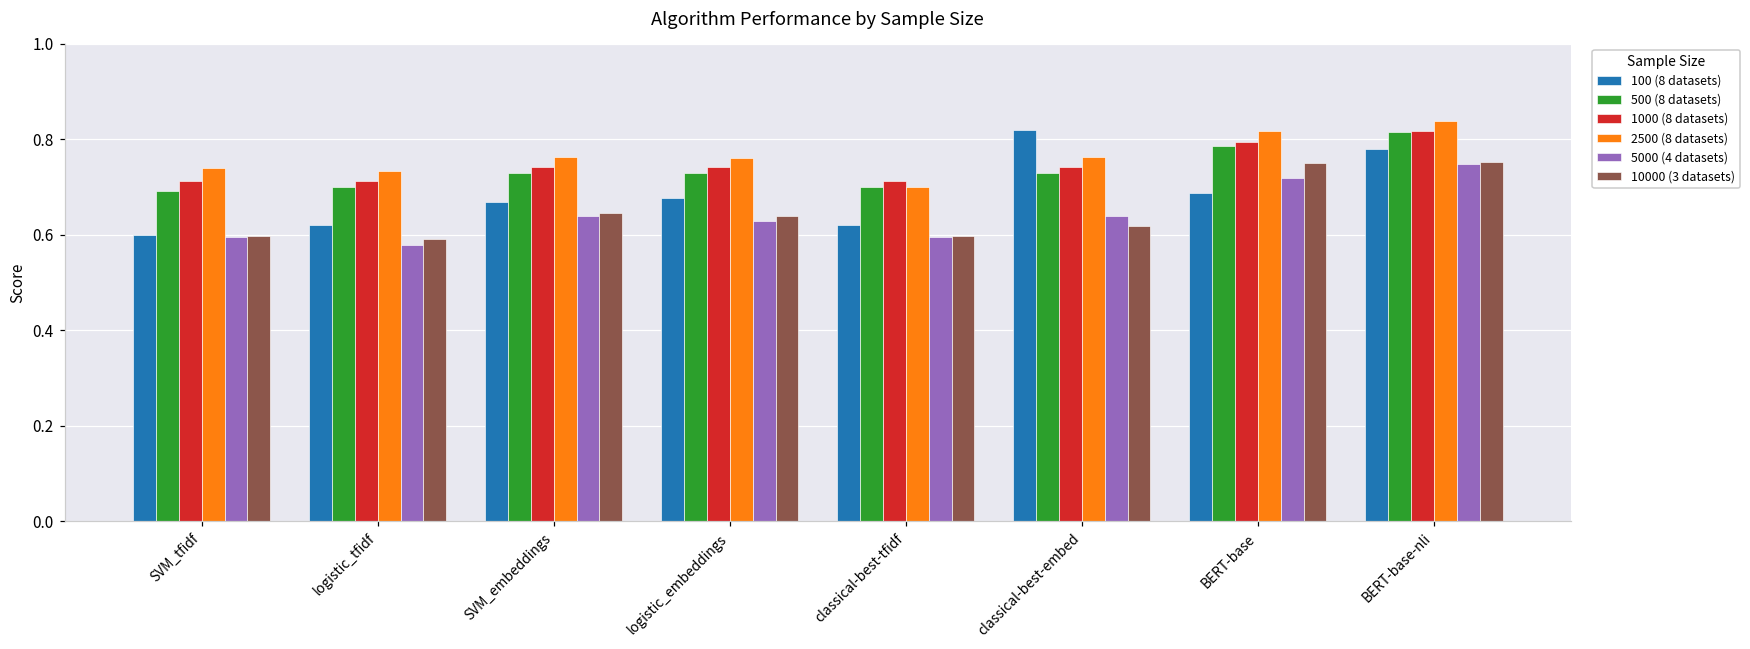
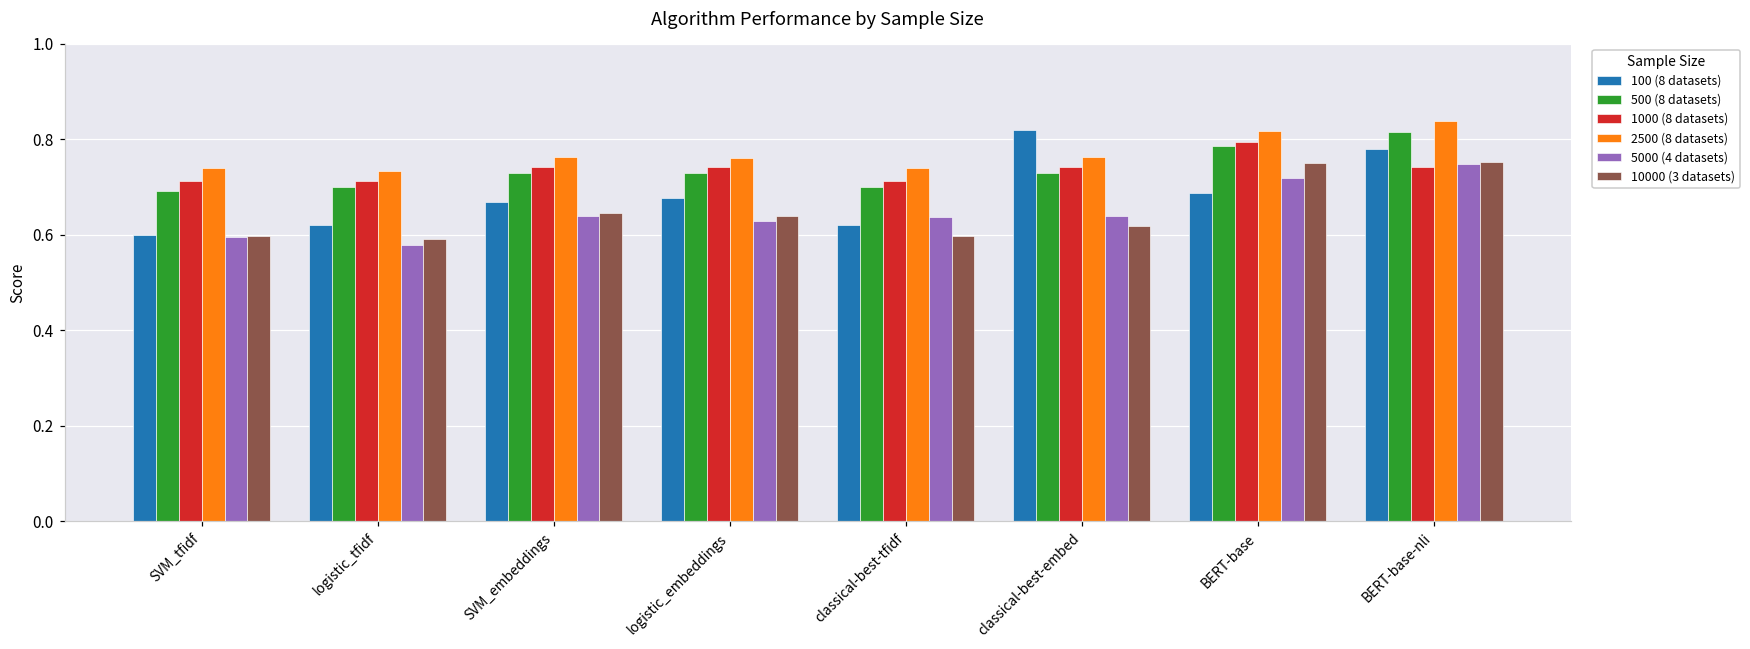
  {
    "100 (8 datasets)": {
      "SVM_tfidf": 0.60,
      "logistic_tfidf": 0.62,
      "SVM_embeddings": 0.67,
      "logistic_embeddings": 0.68,
      "classical-best-tfidf": 0.62,
      "classical-best-embed": 0.82,
      "BERT-base": 0.69,
      "BERT-base-nli": 0.78
    },
    "500 (8 datasets)": {
      "SVM_tfidf": 0.69,
      "logistic_tfidf": 0.70,
      "SVM_embeddings": 0.73,
      "logistic_embeddings": 0.73,
      "classical-best-tfidf": 0.70,
      "classical-best-embed": 0.73,
      "BERT-base": 0.79,
      "BERT-base-nli": 0.81
    },
    "1000 (8 datasets)": {
      "SVM_tfidf": 0.71,
      "logistic_tfidf": 0.71,
      "SVM_embeddings": 0.74,
      "logistic_embeddings": 0.74,
      "classical-best-tfidf": 0.71,
      "classical-best-embed": 0.74,
      "BERT-base": 0.80,
-     "BERT-base-nli": 0.82
+     "BERT-base-nli": 0.74
    },
    "2500 (8 datasets)": {
      "SVM_tfidf": 0.74,
      "logistic_tfidf": 0.73,
      "SVM_embeddings": 0.76,
      "logistic_embeddings": 0.76,
-     "classical-best-tfidf": 0.70,
+     "classical-best-tfidf": 0.74,
      "classical-best-embed": 0.76,
      "BERT-base": 0.82,
      "BERT-base-nli": 0.84
    },
    "5000 (4 datasets)": {
      "SVM_tfidf": 0.59,
      "logistic_tfidf": 0.58,
      "SVM_embeddings": 0.64,
      "logistic_embeddings": 0.63,
-     "classical-best-tfidf": 0.59,
+     "classical-best-tfidf": 0.64,
      "classical-best-embed": 0.64,
      "BERT-base": 0.72,
      "BERT-base-nli": 0.75
    },
    "10000 (3 datasets)": {
      "SVM_tfidf": 0.60,
      "logistic_tfidf": 0.59,
      "SVM_embeddings": 0.65,
      "logistic_embeddings": 0.64,
      "classical-best-tfidf": 0.60,
      "classical-best-embed": 0.62,
      "BERT-base": 0.75,
      "BERT-base-nli": 0.75
    }
  }
